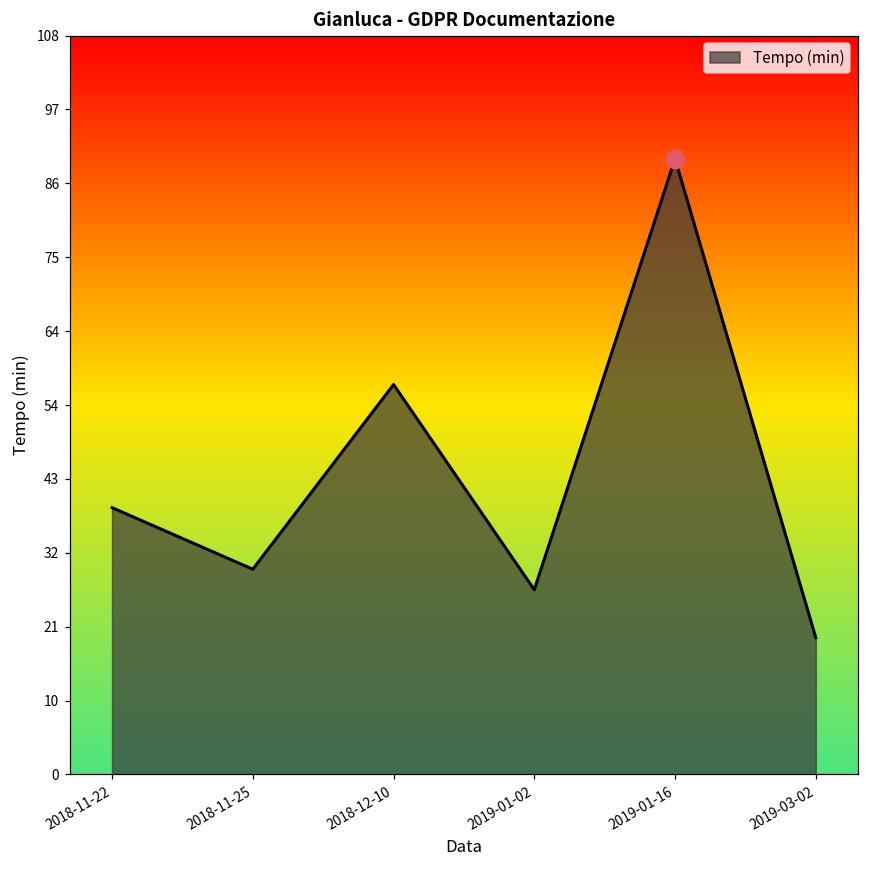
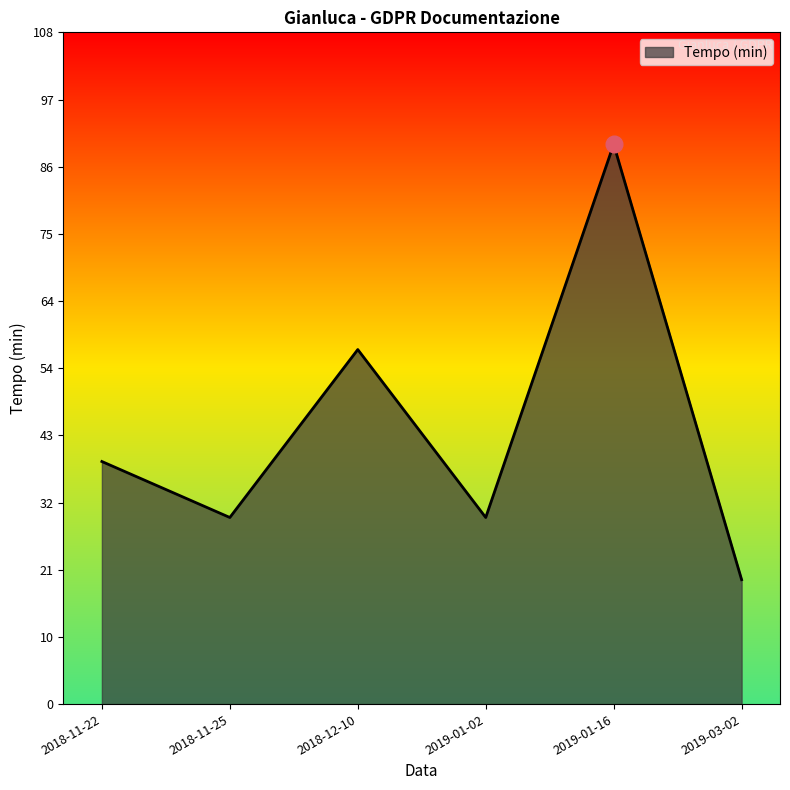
  {
    "Tempo (min)": {
      "2018-11-22": 39,
      "2018-11-25": 30,
      "2018-12-10": 57,
-     "2019-01-02": 27,
+     "2019-01-02": 30,
      "2019-03-02": 20
    }
  }
